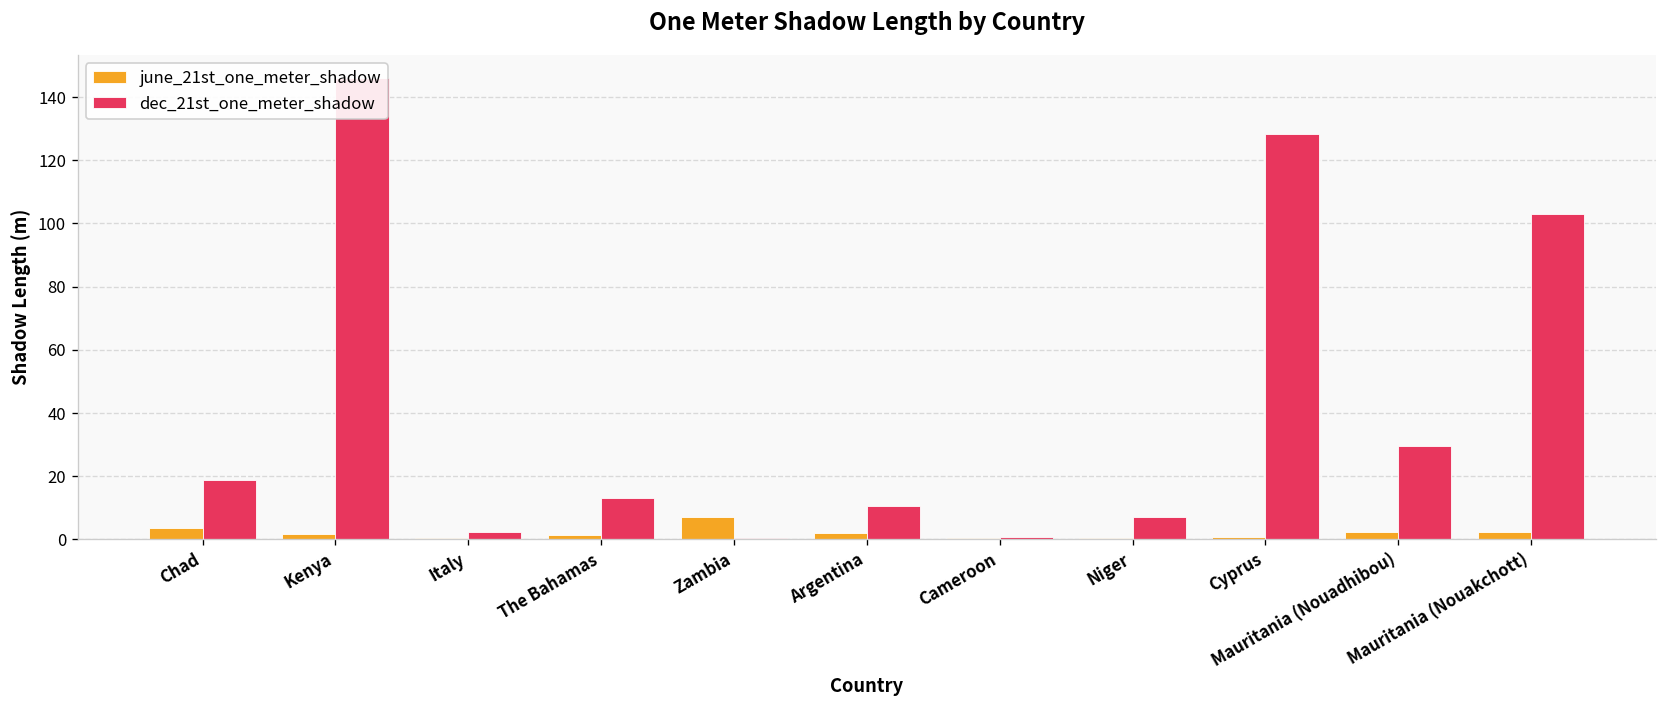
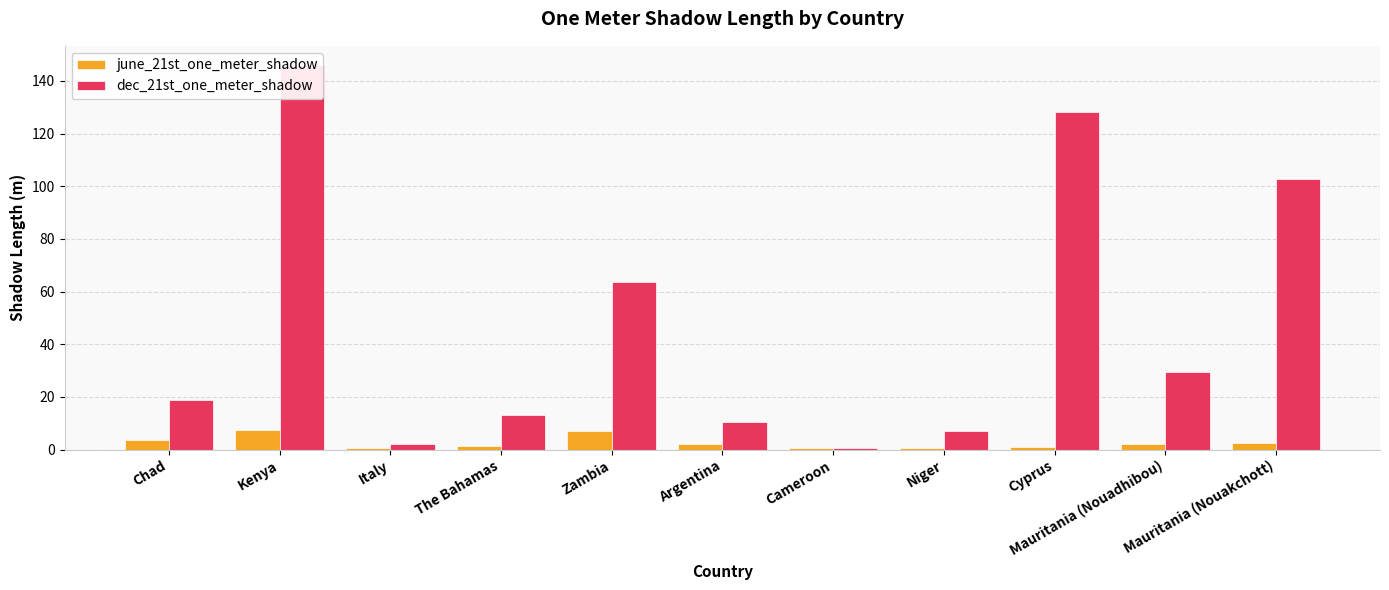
  {
    "june_21st_one_meter_shadow": {
      "Chad": 4,
-     "Kenya": 2,
+     "Kenya": 7,
      "The Bahamas": 1,
      "Zambia": 7,
      "Argentina": 2,
      "Mauritania (Nouadhibou)": 2,
      "Mauritania (Nouakchott)": 3
    },
    "dec_21st_one_meter_shadow": {
      "Chad": 19,
      "Italy": 2,
      "The Bahamas": 13,
-     "Zambia": 1,
+     "Zambia": 64,
      "Argentina": 11,
      "Niger": 7,
      "Cyprus": 128,
      "Mauritania (Nouadhibou)": 29,
      "Mauritania (Nouakchott)": 103
    }
  }
